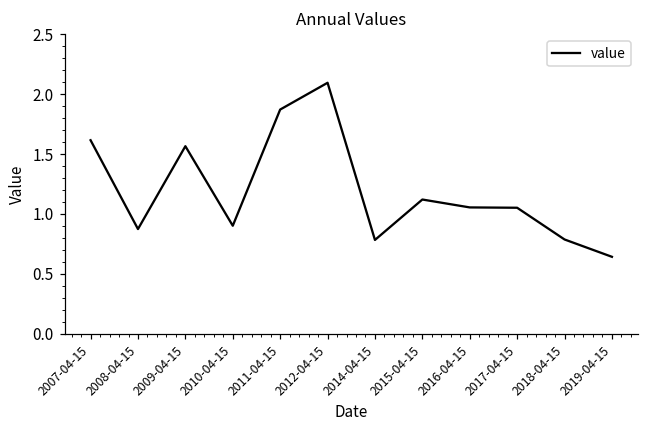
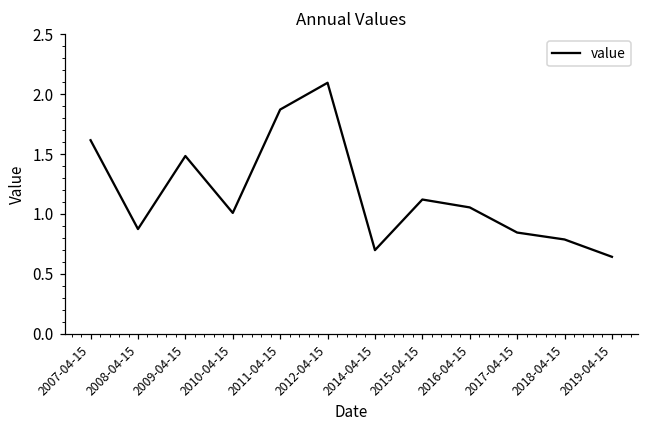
  {
    "2007-04-15": 1.62,
    "2008-04-15": 0.87,
-   "2009-04-15": 1.57,
-   "2010-04-15": 0.90,
+   "2009-04-15": 1.48,
+   "2010-04-15": 1.01,
    "2011-04-15": 1.87,
    "2012-04-15": 2.10,
-   "2014-04-15": 0.78,
+   "2014-04-15": 0.70,
    "2015-04-15": 1.12,
    "2016-04-15": 1.05,
-   "2017-04-15": 1.05,
+   "2017-04-15": 0.84,
    "2018-04-15": 0.79,
    "2019-04-15": 0.64
  }
